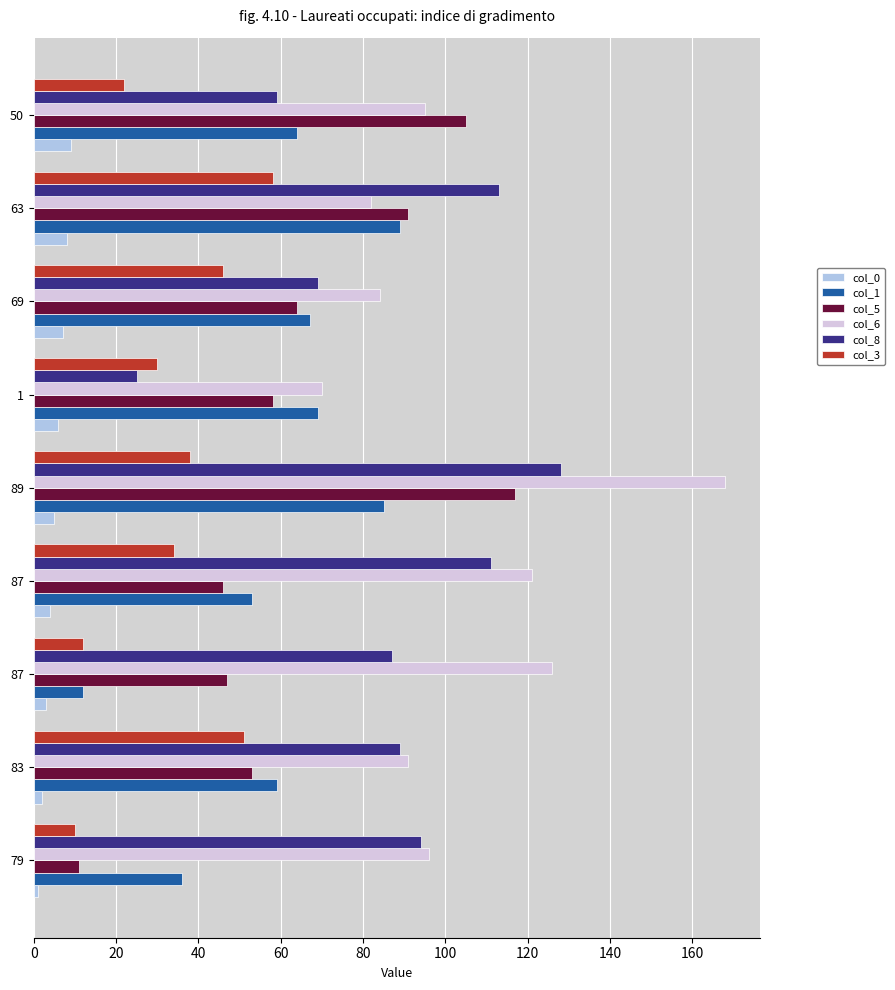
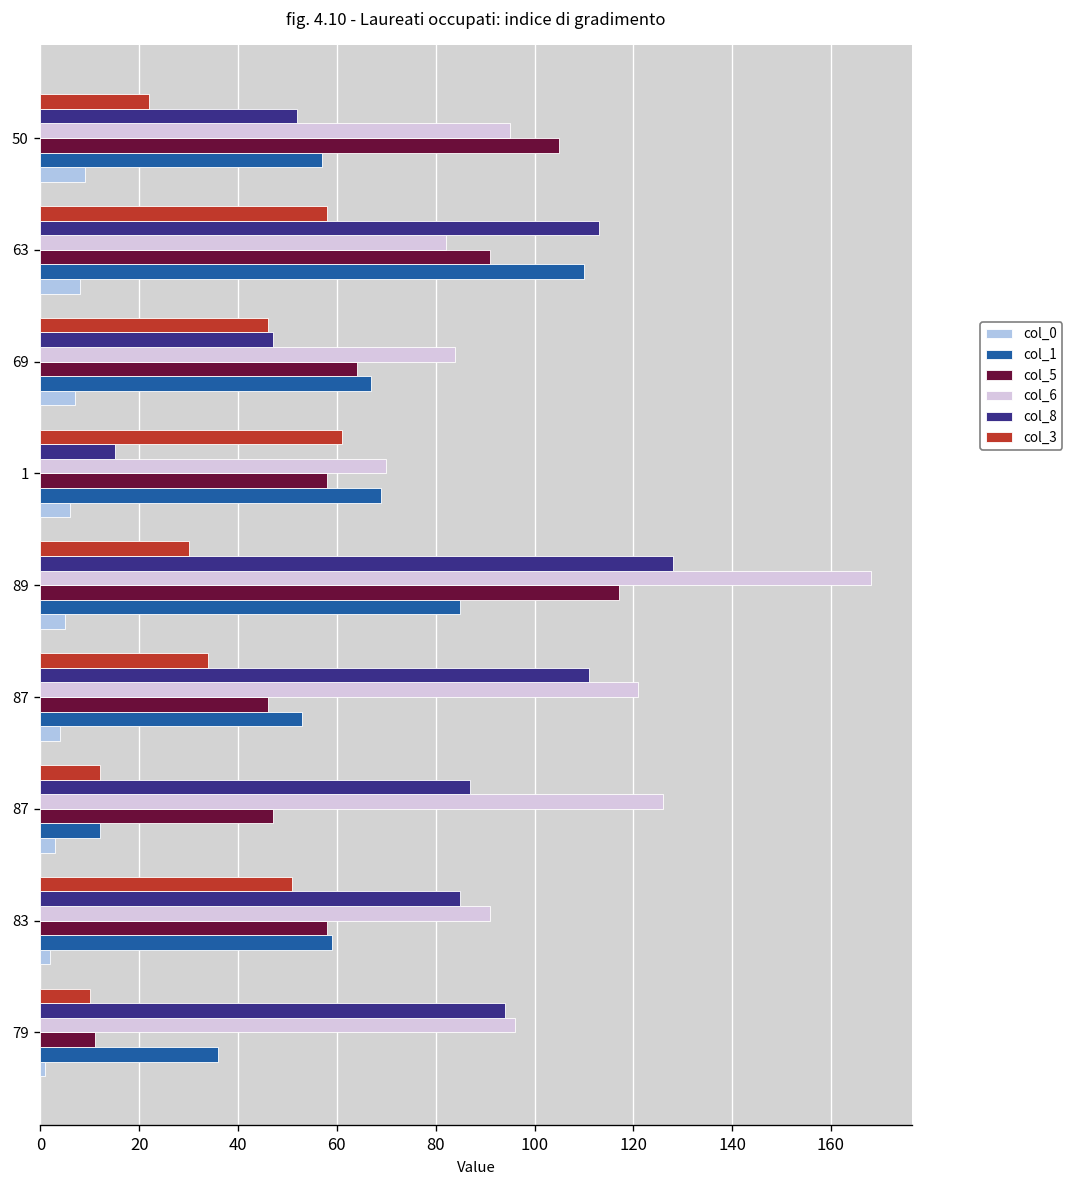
  {
    "col_1": {
-     "50": 64,
-     "63": 89,
+     "50": 57,
+     "63": 110,
      "69": 67,
      "1": 69,
      "89": 85,
      "83": 59,
      "79": 36
    },
    "col_5": {
      "50": 105,
      "63": 91,
      "69": 64,
      "1": 58,
      "89": 117,
-     "83": 53,
+     "83": 58,
      "79": 11
    },
    "col_8": {
-     "50": 59,
+     "50": 52,
      "63": 113,
-     "69": 69,
-     "1": 25,
+     "69": 47,
+     "1": 15,
      "89": 128,
-     "83": 89,
+     "83": 85,
      "79": 94
    },
    "col_3": {
      "50": 22,
      "63": 58,
      "69": 46,
-     "1": 30,
-     "89": 38,
+     "1": 61,
+     "89": 30,
      "83": 51,
      "79": 10
    }
  }
